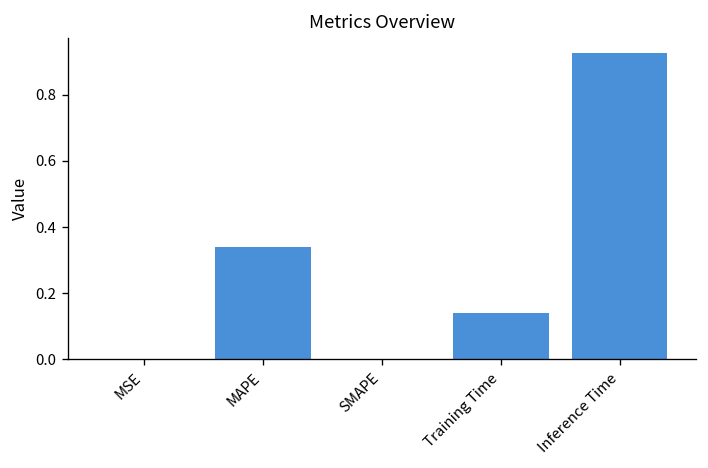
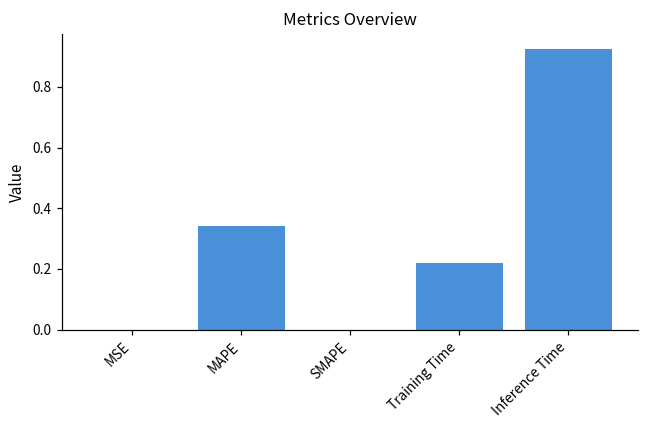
  {
    "MAPE": 0.34,
    "SMAPE": 0.00,
-   "Training Time": 0.14,
+   "Training Time": 0.22,
    "Inference Time": 0.93
  }
